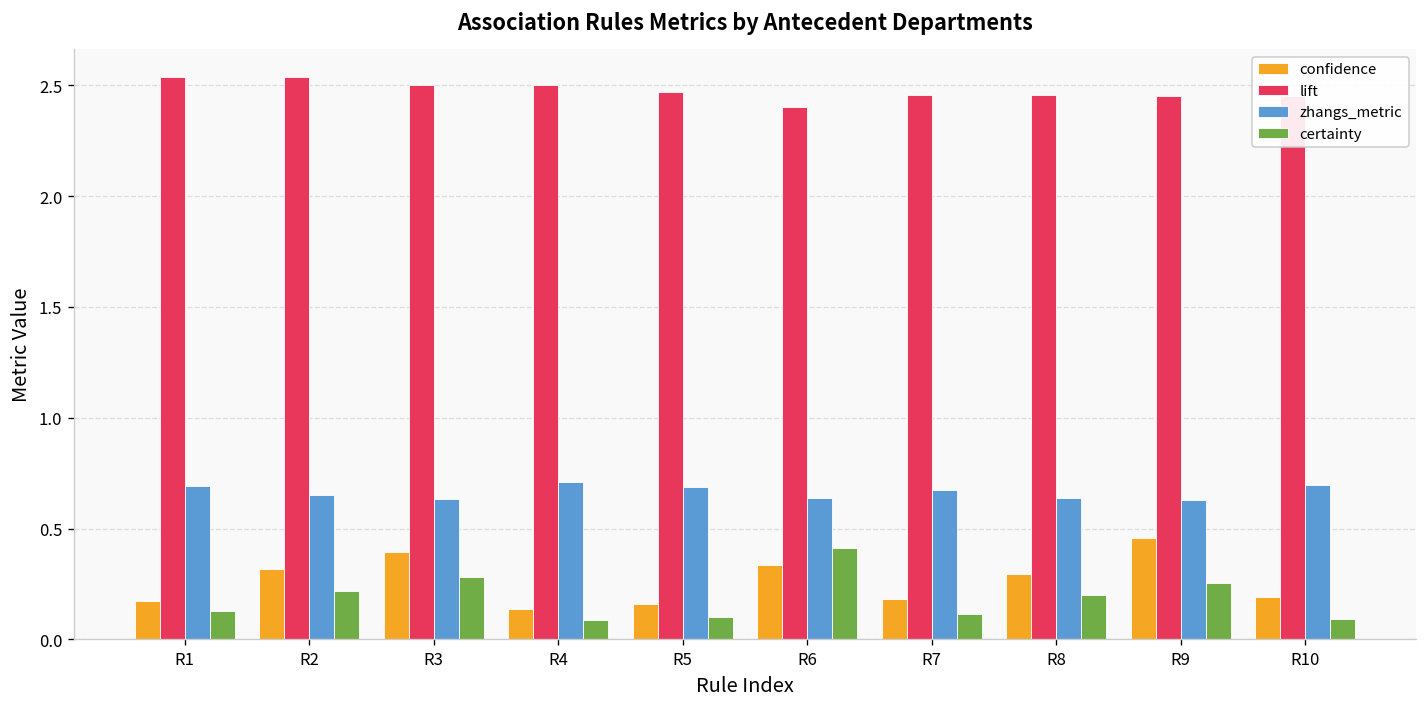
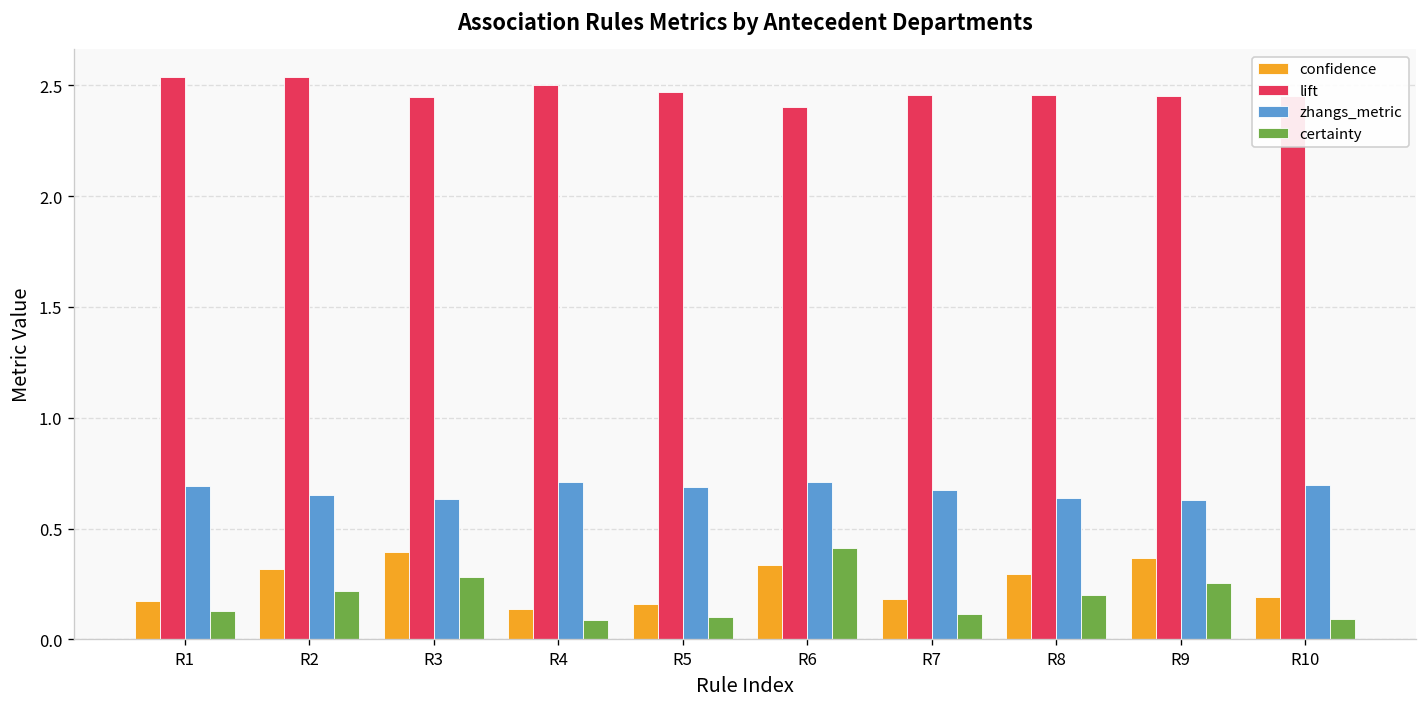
  {
    "confidence": {
      "R1": 0.17,
      "R2": 0.32,
      "R3": 0.39,
      "R4": 0.14,
      "R5": 0.16,
      "R6": 0.34,
      "R7": 0.18,
      "R8": 0.30,
-     "R9": 0.46,
+     "R9": 0.37,
      "R10": 0.19
    },
    "lift": {
      "R1": 2.54,
      "R2": 2.54,
-     "R3": 2.50,
+     "R3": 2.45,
      "R4": 2.50,
      "R5": 2.47,
      "R6": 2.40,
      "R7": 2.46,
      "R8": 2.46,
      "R9": 2.45
    },
    "zhangs_metric": {
      "R1": 0.69,
      "R2": 0.65,
      "R3": 0.64,
      "R4": 0.71,
      "R5": 0.69,
-     "R6": 0.64,
+     "R6": 0.71,
      "R7": 0.67,
      "R8": 0.64,
      "R9": 0.63,
      "R10": 0.70
    },
    "certainty": {
      "R1": 0.13,
      "R2": 0.22,
      "R3": 0.28,
      "R4": 0.09,
      "R5": 0.10,
      "R6": 0.41,
      "R7": 0.12,
      "R8": 0.20,
      "R9": 0.25,
      "R10": 0.09
    }
  }
